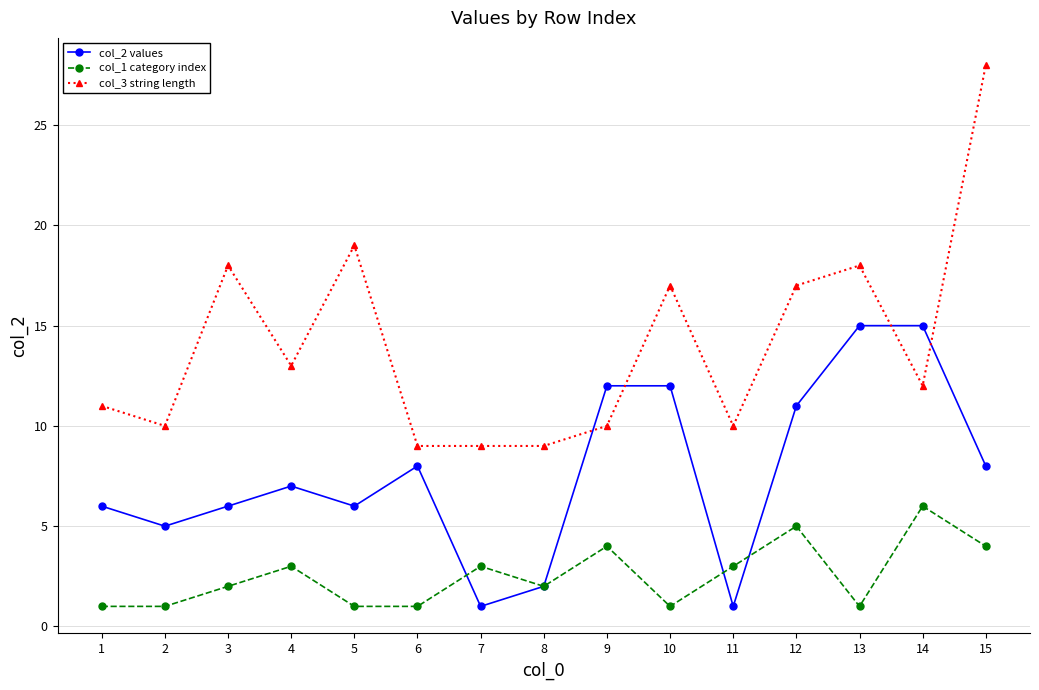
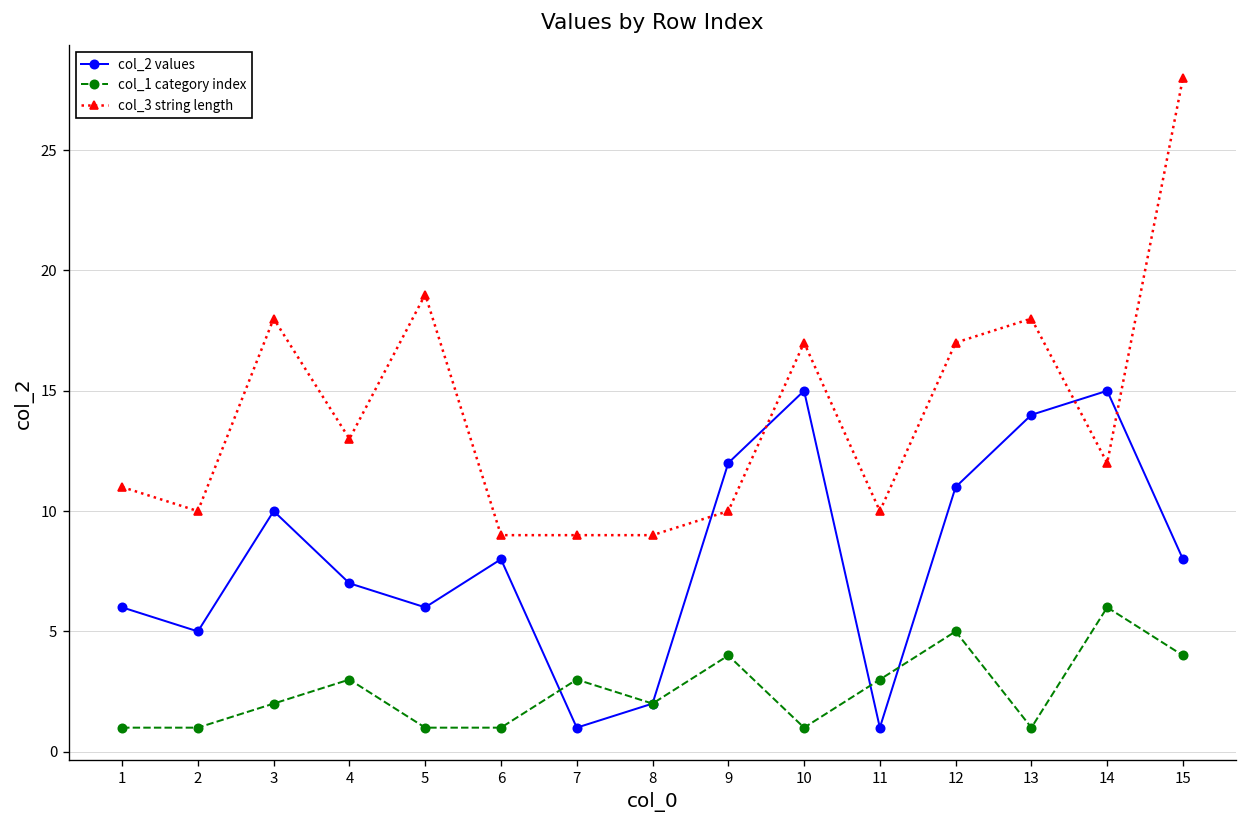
  {
    "col_2 values": {
      "1": 6,
      "2": 5,
-     "3": 6,
+     "3": 10,
      "4": 7,
      "5": 6,
      "6": 8,
      "7": 1,
      "9": 12,
-     "10": 12,
+     "10": 15,
      "11": 1,
      "12": 11,
-     "13": 15,
+     "13": 14,
      "14": 15,
      "15": 8
    },
    "col_1 category index": {
      "1": 1,
      "2": 1,
      "3": 2,
      "4": 3,
      "5": 1,
      "6": 1,
      "7": 3,
      "9": 4,
      "10": 1,
      "11": 3,
      "12": 5,
      "13": 1,
      "14": 6,
      "15": 4
    },
    "col_3 string length": {
      "1": 11,
      "2": 10,
      "3": 18,
      "4": 13,
      "5": 19,
      "6": 9,
      "7": 9,
      "8": 9,
      "9": 10,
      "10": 17,
      "11": 10,
      "12": 17,
      "13": 18,
      "14": 12,
      "15": 28
    }
  }
